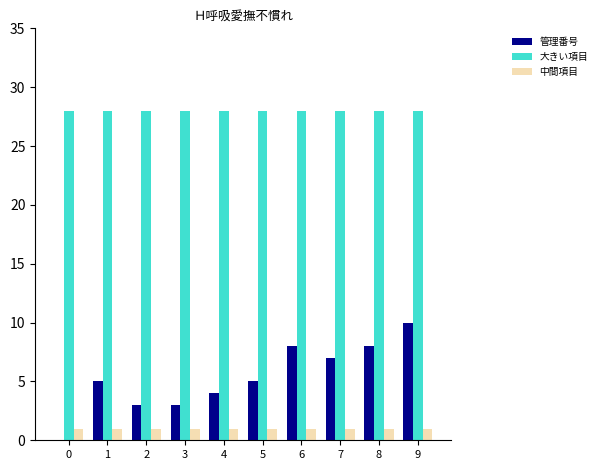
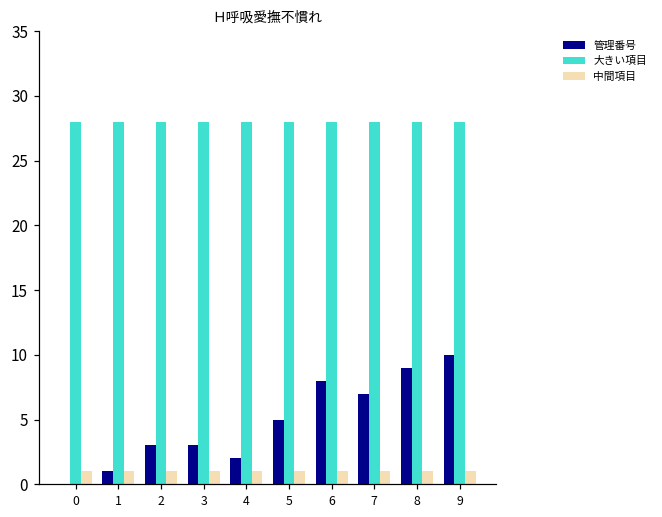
  {
    "管理番号": {
      "0": 0,
-     "1": 5,
+     "1": 1,
      "2": 3,
      "3": 3,
-     "4": 4,
+     "4": 2,
      "5": 5,
      "6": 8,
      "7": 7,
-     "8": 8,
+     "8": 9,
      "9": 10
    },
    "大きい項目": {
      "0": 28,
      "1": 28,
      "2": 28,
      "3": 28,
      "4": 28,
      "5": 28,
      "6": 28,
      "7": 28,
      "8": 28,
      "9": 28
    },
    "中間項目": {
      "0": 1,
      "1": 1,
      "2": 1,
      "3": 1,
      "4": 1,
      "5": 1,
      "6": 1,
      "7": 1,
      "8": 1,
      "9": 1
    }
  }
